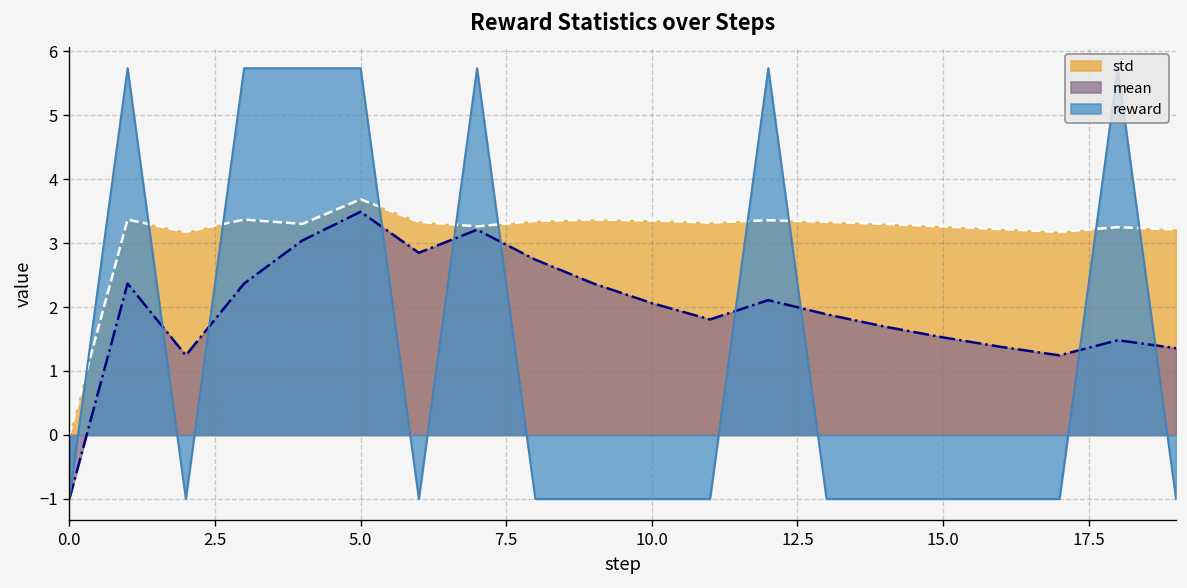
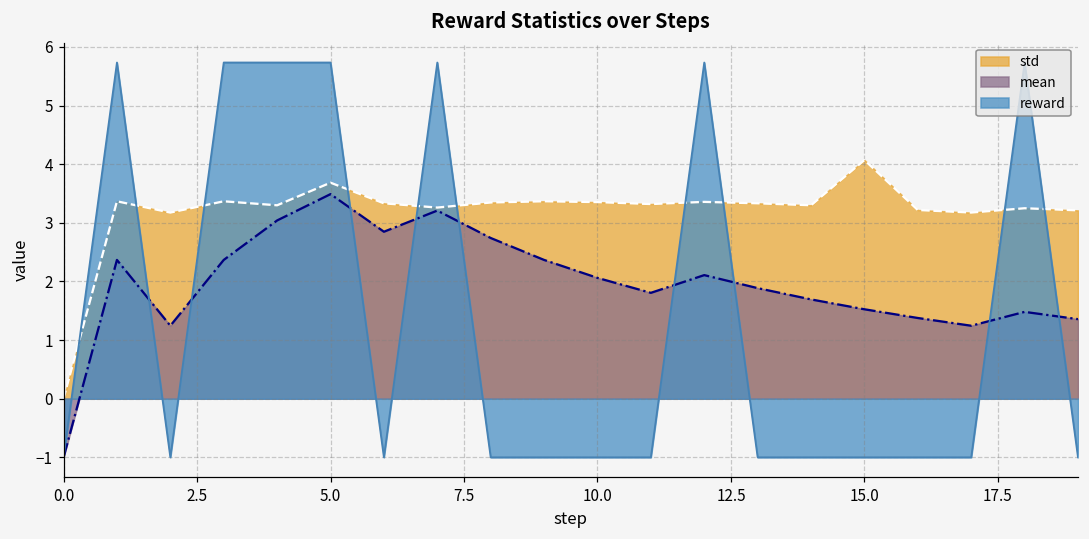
  {
    "std": {
      "5.0": 3.7,
      "10.0": 3.4,
-     "15.0": 3.3
+     "15.0": 4.1
    }
  }
